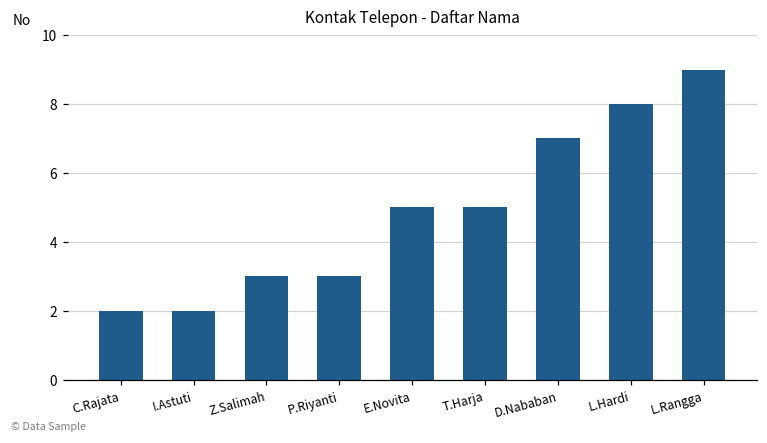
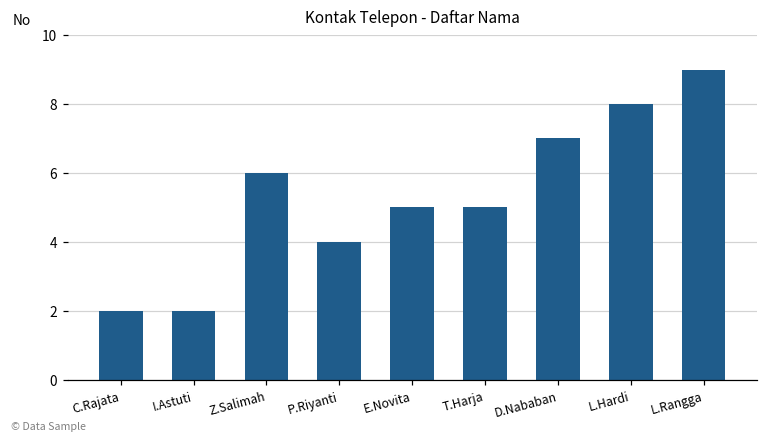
  {
    "C.Rajata": 2,
    "I.Astuti": 2,
-   "Z.Salimah": 3,
-   "P.Riyanti": 3,
+   "Z.Salimah": 6,
+   "P.Riyanti": 4,
    "E.Novita": 5,
    "T.Harja": 5,
    "D.Nababan": 7,
    "L.Hardi": 8,
    "L.Rangga": 9
  }
